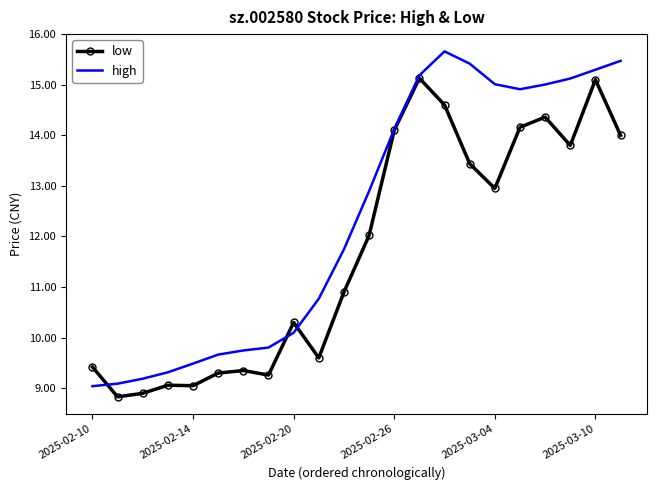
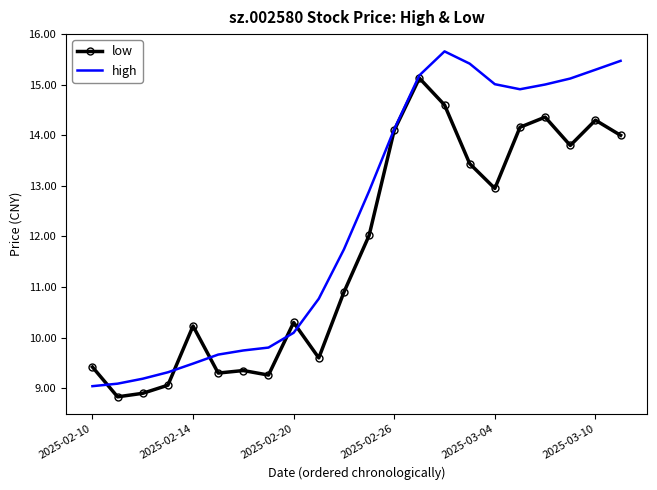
  {
    "low": {
      "2025-02-10": 9.4,
-     "2025-02-14": 9.1,
+     "2025-02-14": 10.2,
      "2025-02-20": 10.3,
      "2025-03-04": 13.0,
-     "2025-03-10": 15.1
+     "2025-03-10": 14.3
    },
    "high": {
      "2025-02-10": 9.0,
      "2025-02-14": 9.5,
      "2025-02-20": 10.1,
      "2025-03-04": 15.0,
      "2025-03-10": 15.3
    }
  }
